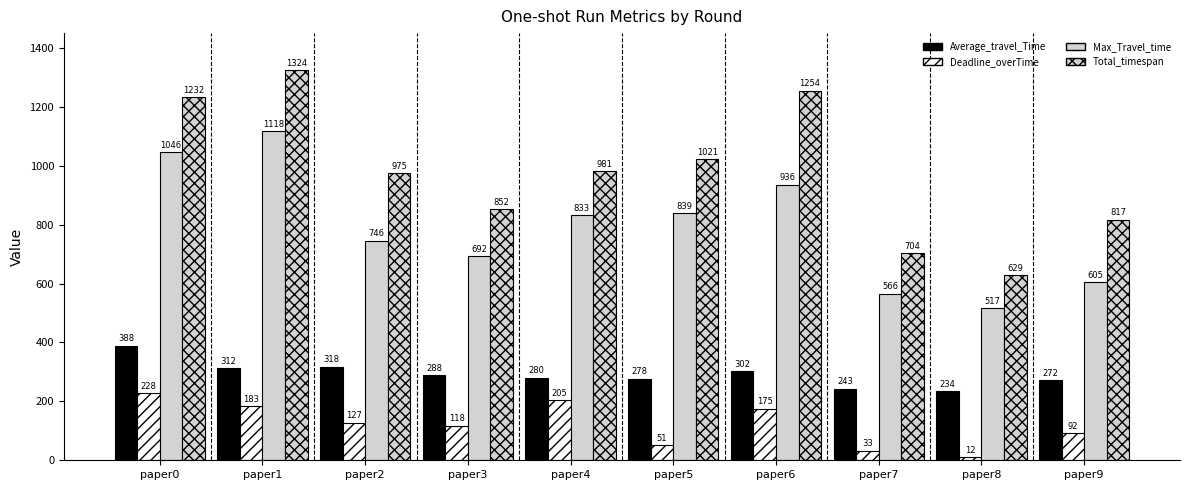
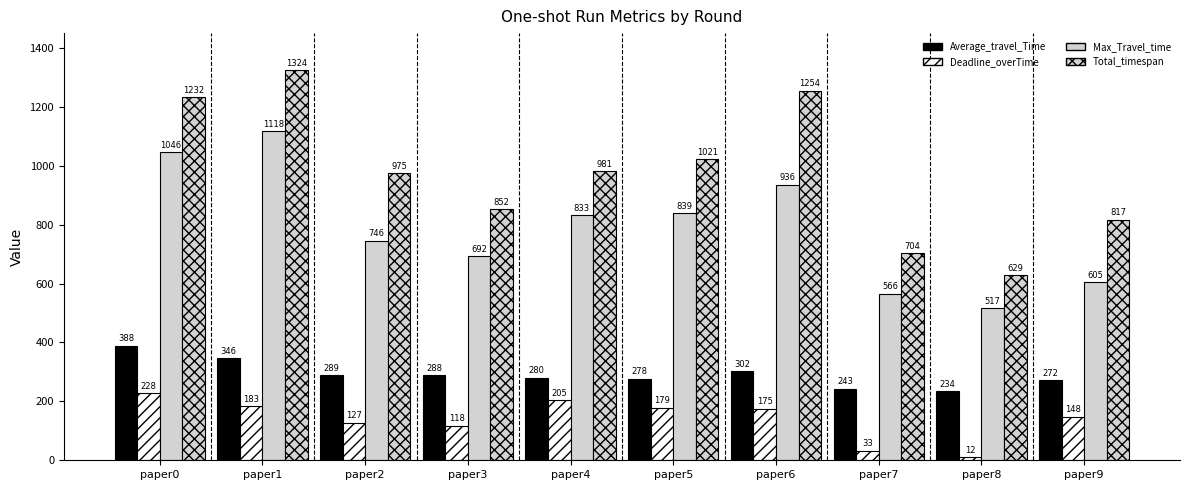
  {
    "Average_travel_Time": {
      "paper0": 388,
-     "paper1": 312,
-     "paper2": 318,
+     "paper1": 346,
+     "paper2": 289,
      "paper3": 288,
      "paper4": 280,
      "paper5": 278,
      "paper6": 302,
      "paper7": 243,
      "paper8": 234,
      "paper9": 272
    },
    "Deadline_overTime": {
      "paper0": 228,
      "paper1": 183,
      "paper2": 127,
      "paper3": 118,
      "paper4": 205,
-     "paper5": 51,
+     "paper5": 179,
      "paper6": 175,
      "paper7": 33,
      "paper8": 12,
-     "paper9": 92
+     "paper9": 148
    }
  }
